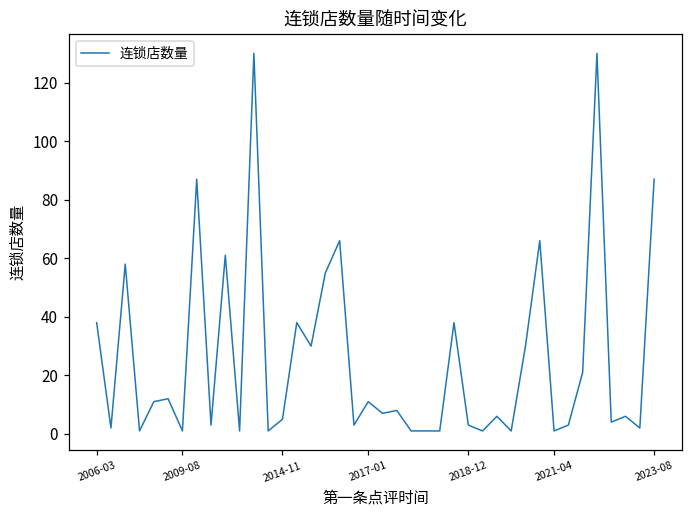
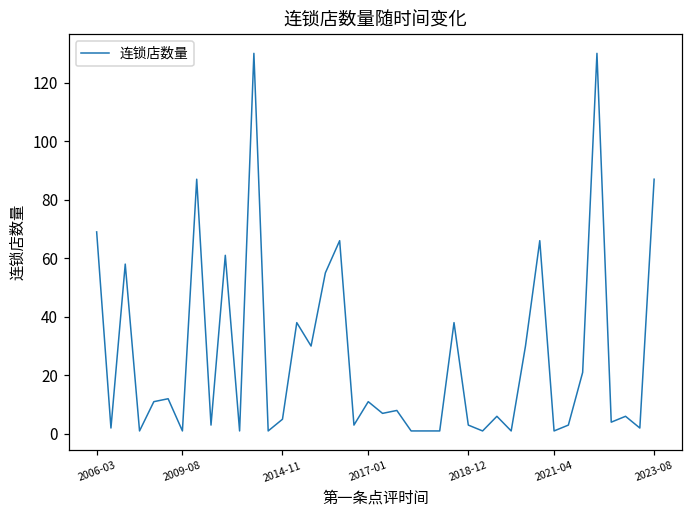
  {
-   "2006-03": 38,
+   "2006-03": 69,
    "2009-08": 1,
    "2014-11": 5,
    "2017-01": 11,
    "2018-12": 3,
    "2021-04": 1,
    "2023-08": 87
  }
